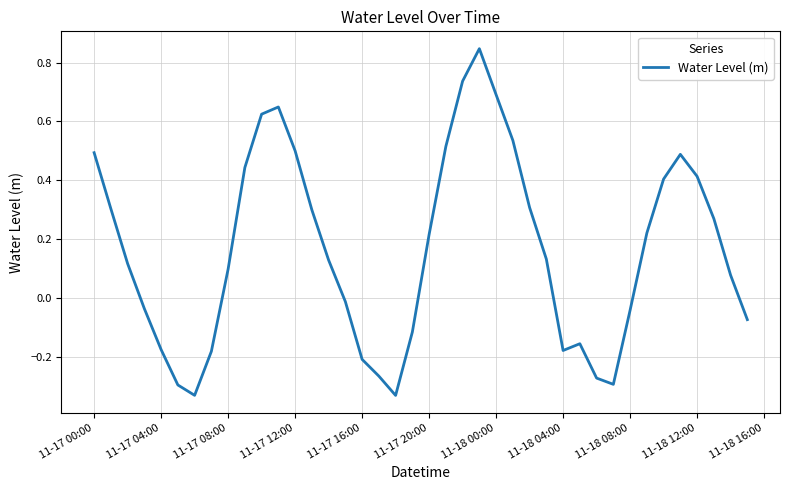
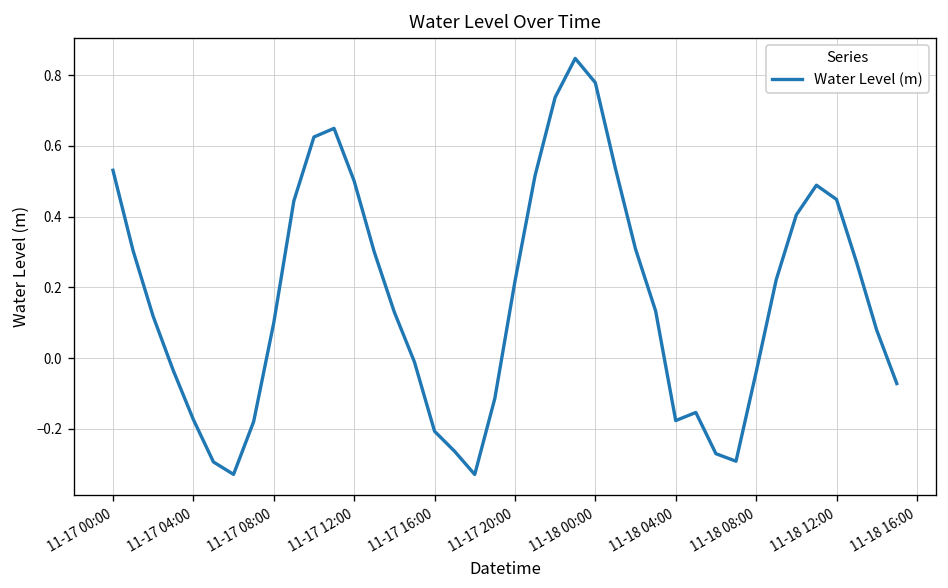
  {
-   "11-17 00:00": 0.49,
+   "11-17 00:00": 0.53,
    "11-17 04:00": -0.17,
    "11-17 08:00": 0.10,
    "11-17 12:00": 0.50,
    "11-17 16:00": -0.21,
    "11-17 20:00": 0.22,
-   "11-18 00:00": 0.69,
+   "11-18 00:00": 0.78,
    "11-18 04:00": -0.18,
    "11-18 08:00": -0.04,
-   "11-18 12:00": 0.41
+   "11-18 12:00": 0.45
  }
